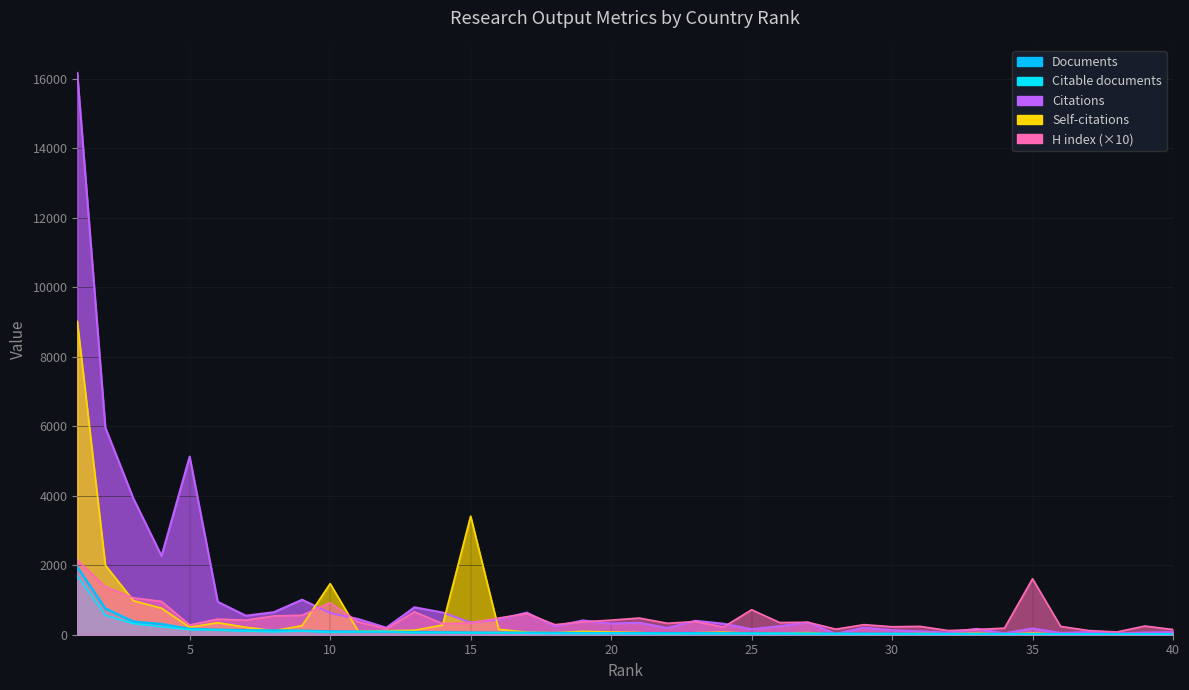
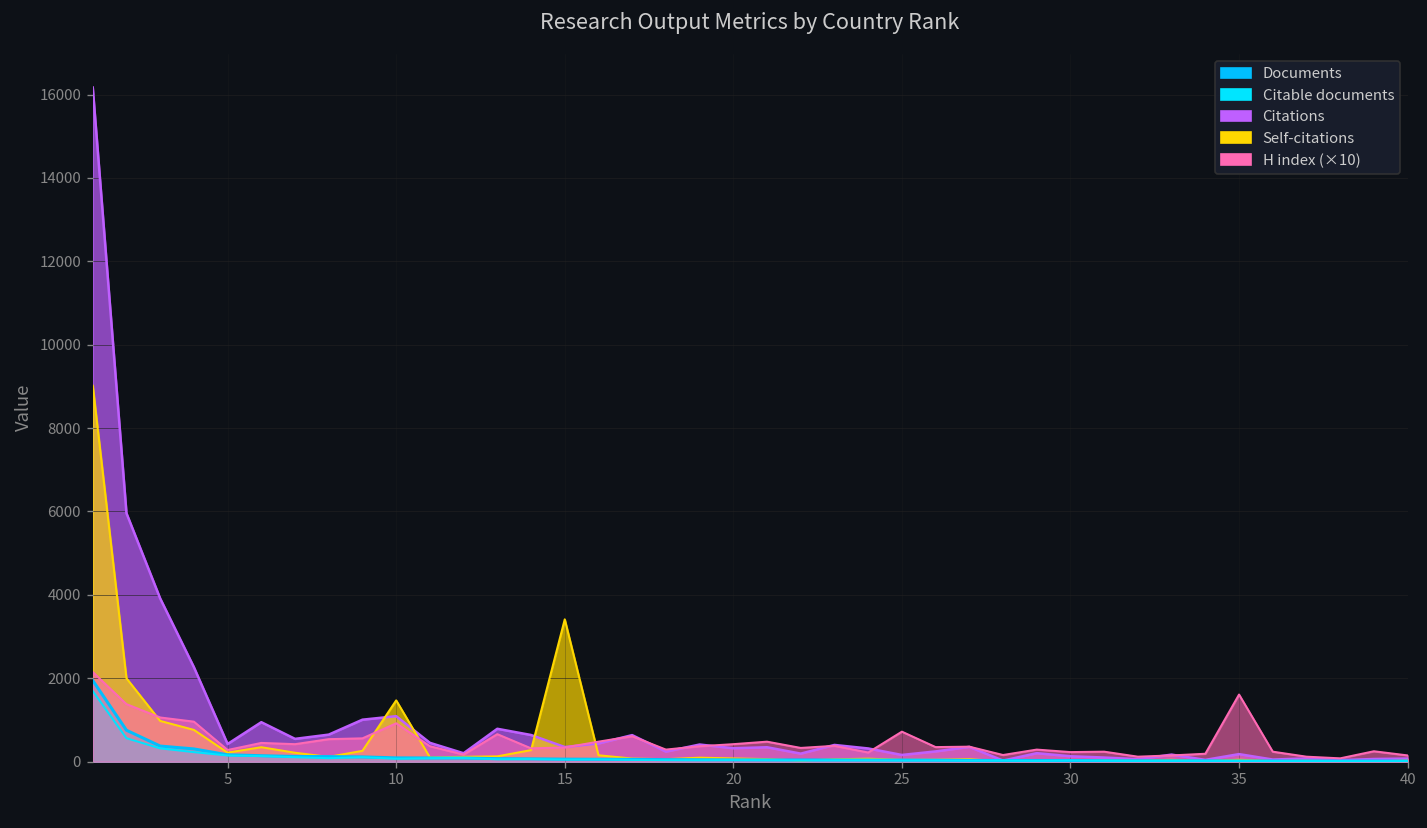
  {
    "Citations": {
-     "5": 5100,
-     "10": 600,
+     "5": 400,
+     "10": 1100,
      "20": 300,
      "25": 200,
      "30": 100,
      "35": 200
    },
    "Self-citations": {
      "10": 1500,
      "15": 3400
    },
    "H index (×10)": {
      "10": 900,
      "20": 400,
      "25": 700,
      "30": 200,
      "35": 1600,
      "40": 200
    }
  }
